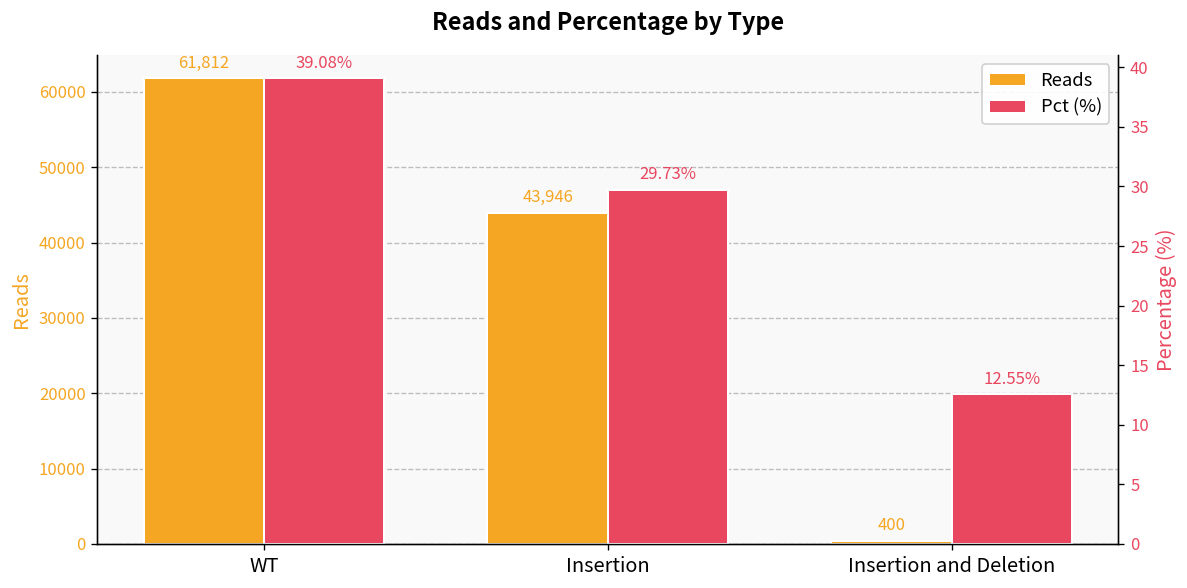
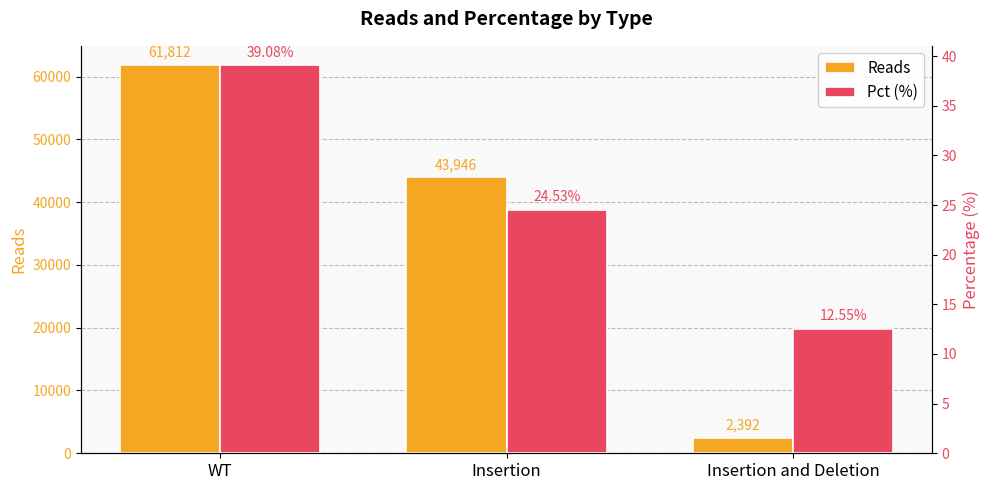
  {
    "Reads": {
      "WT": "61,812",
      "Insertion": "43,946",
-     "Insertion and Deletion": "400"
+     "Insertion and Deletion": "2,392"
    },
    "Pct (%)": {
      "WT": "39.08%",
-     "Insertion": "29.73%",
+     "Insertion": "24.53%",
      "Insertion and Deletion": "12.55%"
    }
  }
